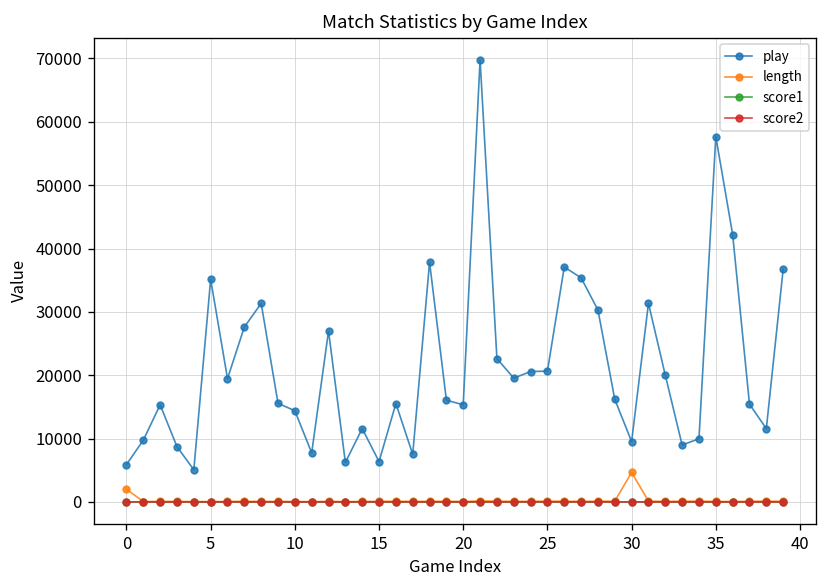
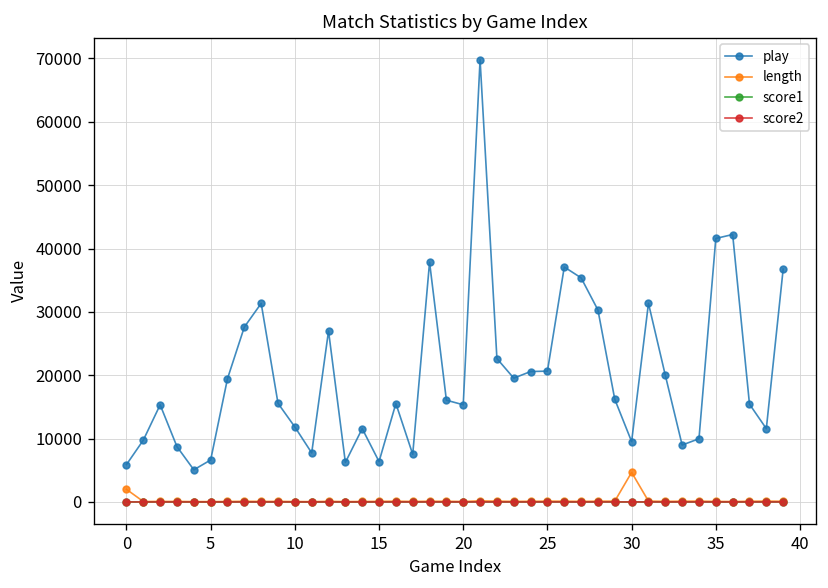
  {
    "play": {
      "0": 6000,
-     "5": 35000,
-     "10": 14000,
+     "5": 7000,
+     "10": 12000,
      "15": 6000,
      "20": 15000,
      "25": 21000,
      "30": 10000,
-     "35": 58000
+     "35": 42000
    },
    "length": {
      "0": 2000,
      "30": 5000
    },
    "score2": {
      "0": 0,
      "30": 0
    }
  }
